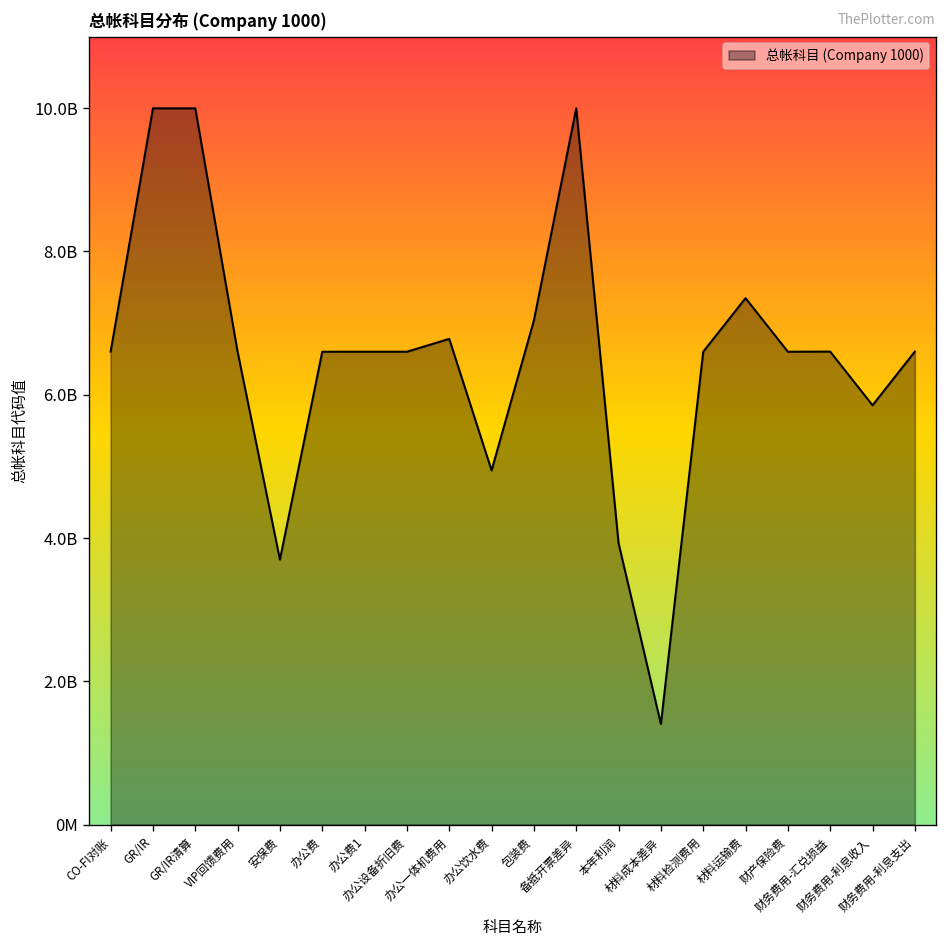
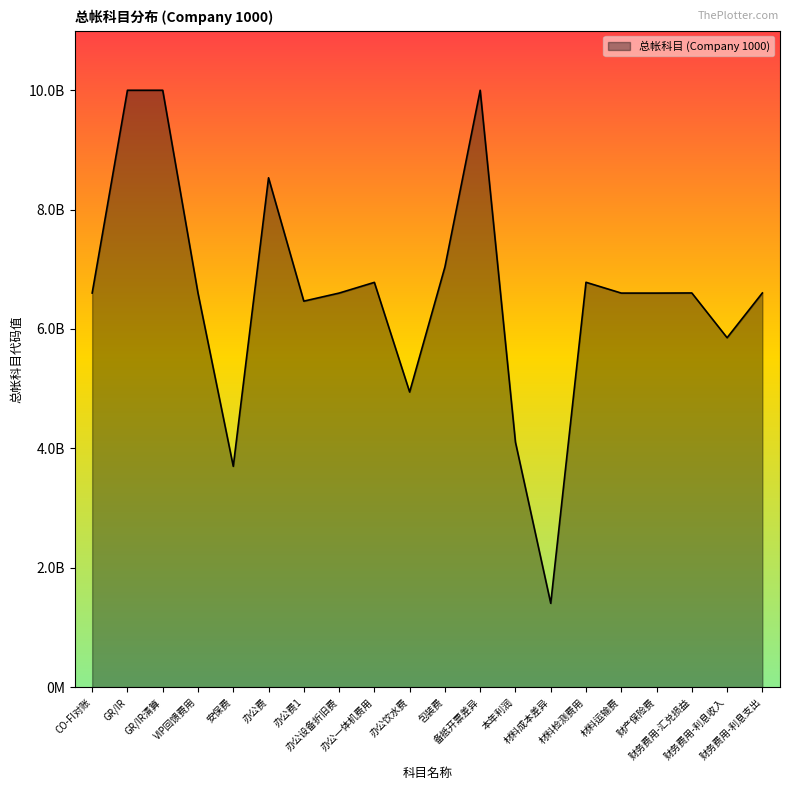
  {
    "CO-FI对账": 6600000000,
    "GR/IR": 10000000000,
    "GR/IR清算": 10000000000,
    "VIP回馈费用": 6600000000,
    "安保费": 3700000000,
-   "办公费": 6600000000,
-   "办公费1": 6600000000,
+   "办公费": 8500000000,
+   "办公费1": 6500000000,
    "办公设备折旧费": 6600000000,
    "办公一体机费用": 6800000000,
    "办公饮水费": 4900000000,
    "包装费": 7000000000,
    "备抵开票差异": 10000000000,
-   "本年利润": 3900000000,
+   "本年利润": 4100000000,
    "材料成本差异": 1400000000,
-   "材料检测费用": 6600000000,
-   "材料运输费": 7300000000,
+   "材料检测费用": 6800000000,
+   "材料运输费": 6600000000,
    "财产保险费": 6600000000,
    "财务费用-汇兑损益": 6600000000,
    "财务费用-利息收入": 5900000000,
    "财务费用-利息支出": 6600000000
  }
